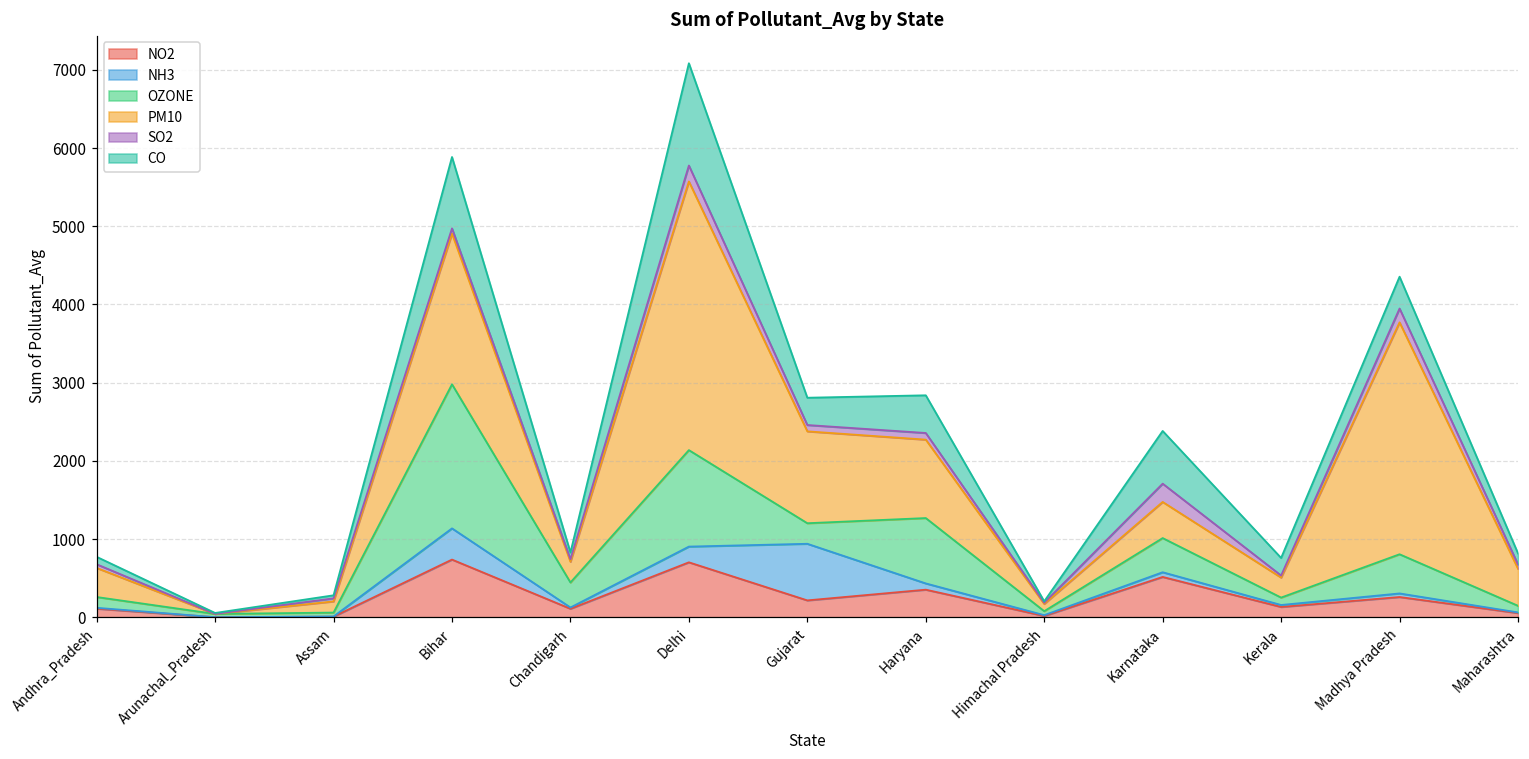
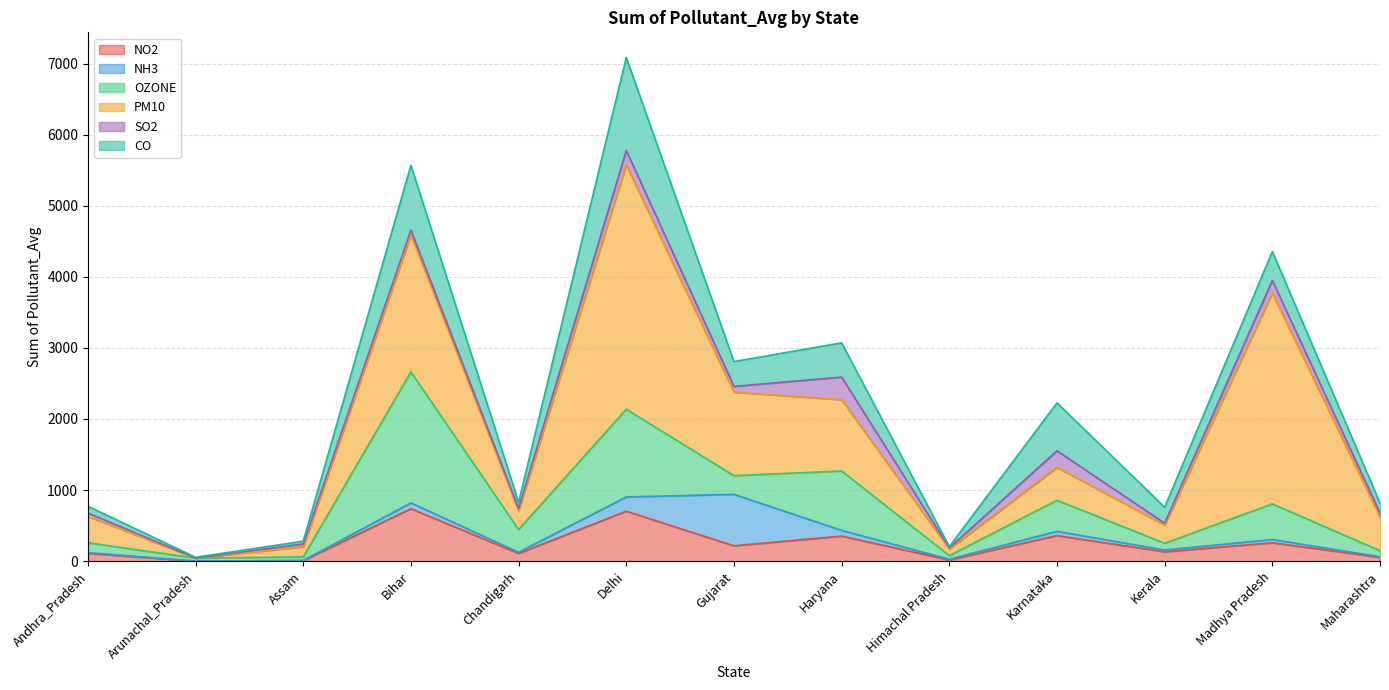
  {
    "NO2": {
      "Bihar": 700,
      "Delhi": 700,
      "Gujarat": 200,
      "Haryana": 400,
-     "Karnataka": 500,
+     "Karnataka": 400,
      "Madhya Pradesh": 300
    },
    "NH3": {
-     "Bihar": 400,
+     "Bihar": 100,
      "Delhi": 200,
      "Gujarat": 700,
      "Haryana": 100,
      "Karnataka": 100,
      "Madhya Pradesh": 0
    },
    "PM10": {
      "Andhra_Pradesh": 400,
      "Assam": 100,
      "Bihar": 1900,
      "Delhi": 3400,
      "Gujarat": 1200,
      "Haryana": 1000,
      "Karnataka": 500,
      "Madhya Pradesh": 3000,
      "Maharashtra": 500
    },
    "SO2": {
      "Andhra_Pradesh": 0,
      "Assam": 0,
      "Bihar": 100,
      "Delhi": 200,
      "Gujarat": 100,
-     "Haryana": 100,
+     "Haryana": 300,
      "Karnataka": 200,
      "Madhya Pradesh": 200,
      "Maharashtra": 100
    }
  }
